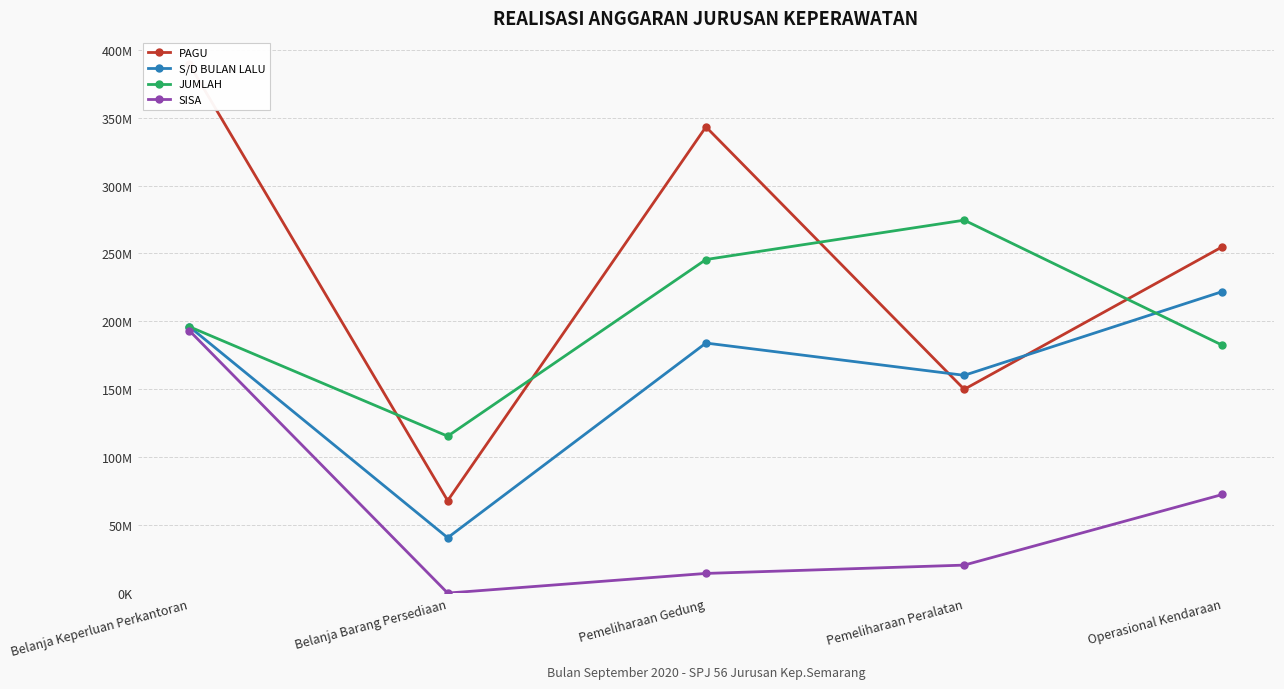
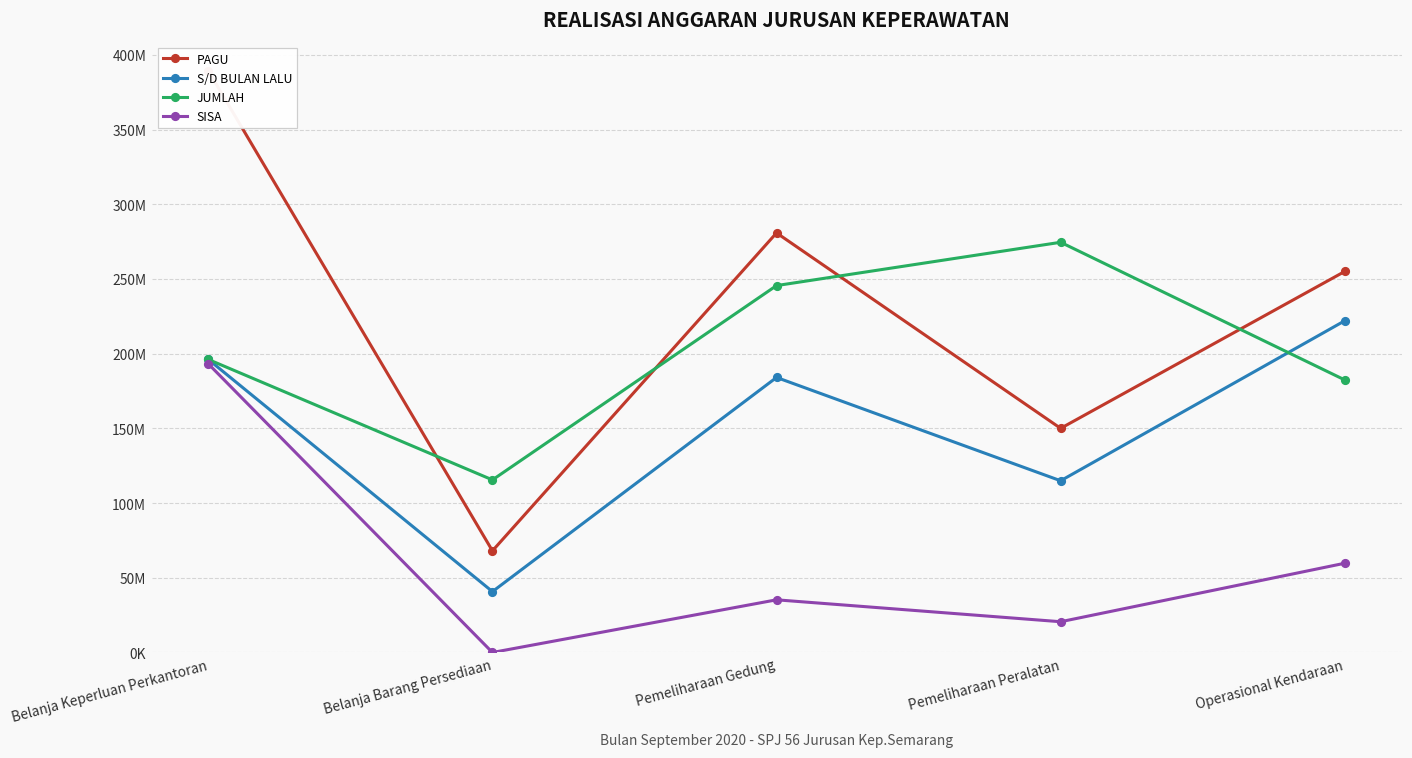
  {
    "PAGU": {
      "Belanja Barang Persediaan": 68000000,
-     "Pemeliharaan Gedung": 343000000,
+     "Pemeliharaan Gedung": 281000000,
      "Pemeliharaan Peralatan": 150000000,
      "Operasional Kendaraan": 255000000
    },
    "S/D BULAN LALU": {
      "Belanja Barang Persediaan": 41000000,
      "Pemeliharaan Gedung": 184000000,
-     "Pemeliharaan Peralatan": 160000000,
+     "Pemeliharaan Peralatan": 115000000,
      "Operasional Kendaraan": 222000000
    },
    "JUMLAH": {
      "Belanja Barang Persediaan": 116000000,
      "Pemeliharaan Gedung": 246000000,
      "Pemeliharaan Peralatan": 275000000,
      "Operasional Kendaraan": 182000000
    },
    "SISA": {
      "Belanja Keperluan Perkantoran": 193000000,
      "Belanja Barang Persediaan": 0,
-     "Pemeliharaan Gedung": 14000000,
+     "Pemeliharaan Gedung": 35000000,
      "Pemeliharaan Peralatan": 21000000,
-     "Operasional Kendaraan": 73000000
+     "Operasional Kendaraan": 60000000
    }
  }
